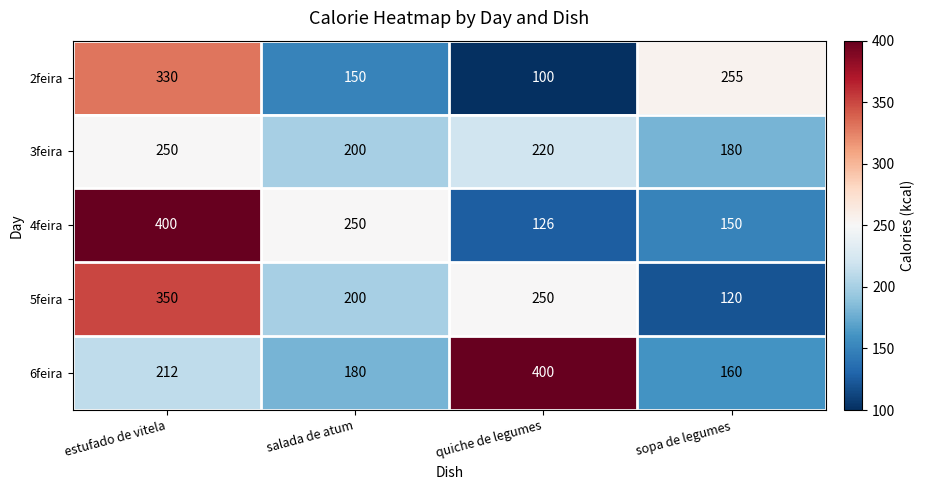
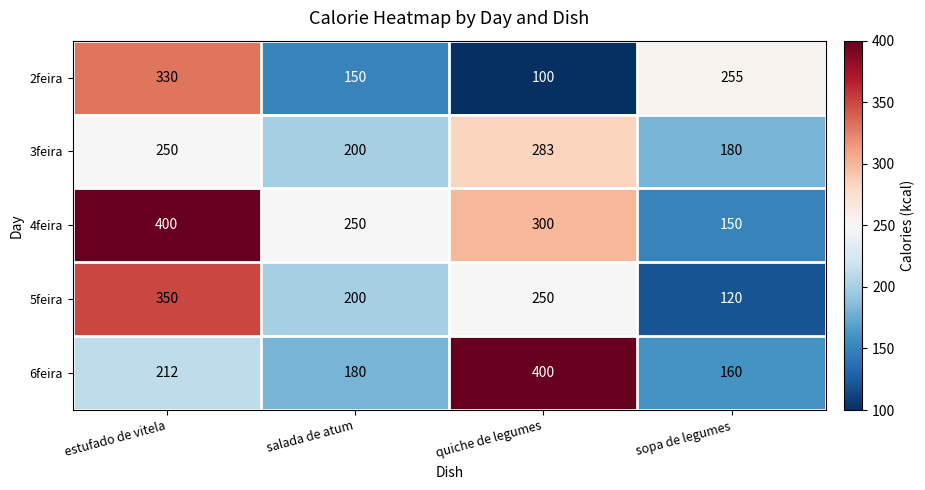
  {
    "2feira": {
      "estufado de vitela": 330,
      "salada de atum": 150,
      "quiche de legumes": 100,
      "sopa de legumes": 255
    },
    "3feira": {
      "estufado de vitela": 250,
      "salada de atum": 200,
-     "quiche de legumes": 220,
+     "quiche de legumes": 283,
      "sopa de legumes": 180
    },
    "4feira": {
      "estufado de vitela": 400,
      "salada de atum": 250,
-     "quiche de legumes": 126,
+     "quiche de legumes": 300,
      "sopa de legumes": 150
    },
    "5feira": {
      "estufado de vitela": 350,
      "salada de atum": 200,
      "quiche de legumes": 250,
      "sopa de legumes": 120
    },
    "6feira": {
      "estufado de vitela": 212,
      "salada de atum": 180,
      "quiche de legumes": 400,
      "sopa de legumes": 160
    }
  }
